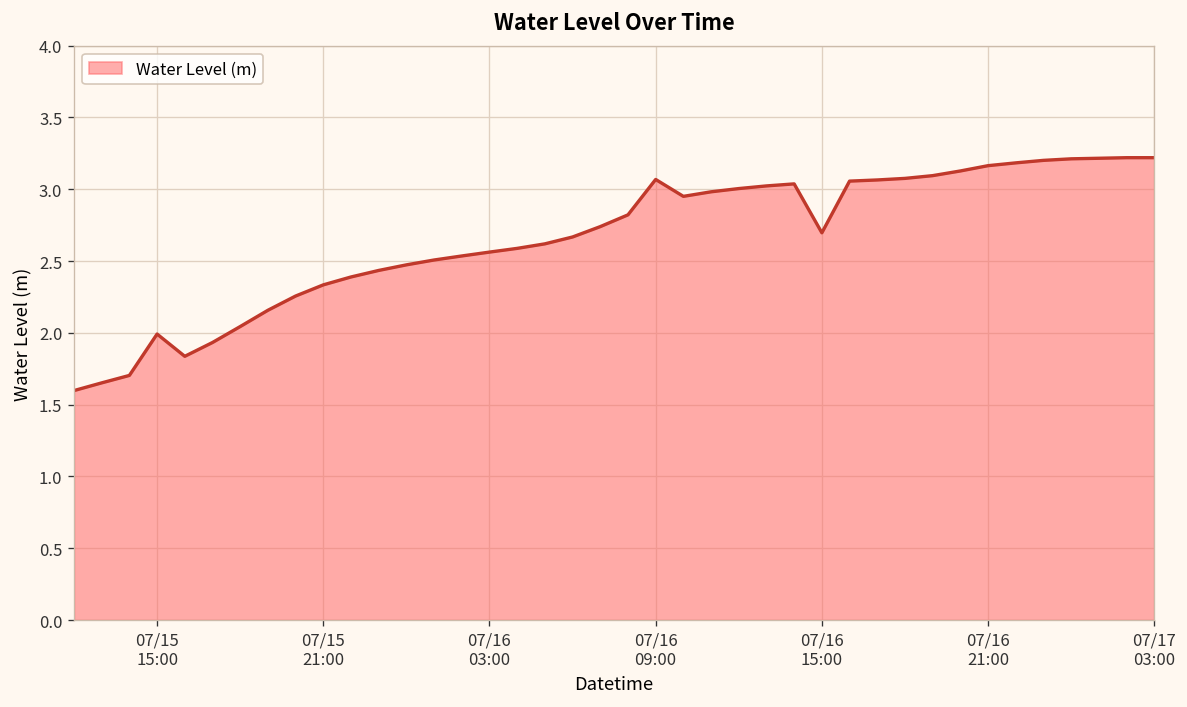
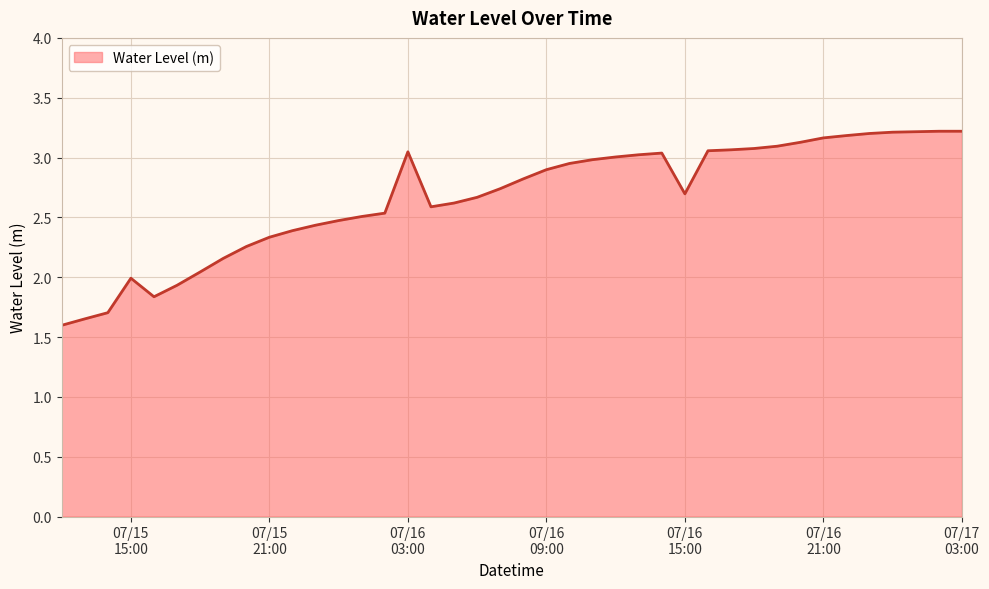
  {
    "07/15 15:00": 1.99,
    "07/15 21:00": 2.33,
-   "07/16 03:00": 2.56,
-   "07/16 09:00": 3.07,
+   "07/16 03:00": 3.05,
+   "07/16 09:00": 2.90,
    "07/16 15:00": 2.70,
    "07/16 21:00": 3.16,
    "07/17 03:00": 3.22
  }
